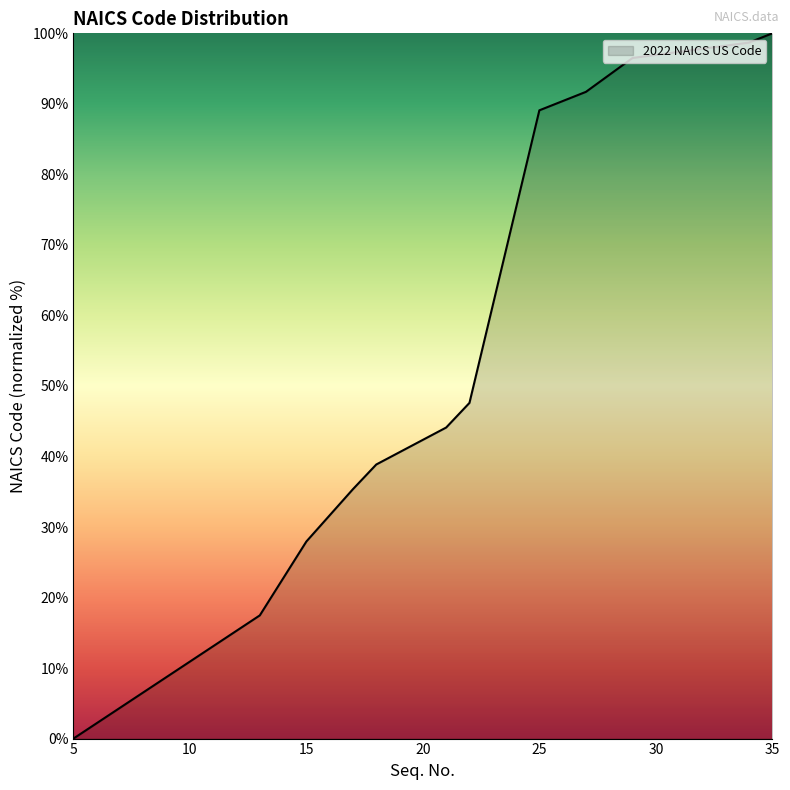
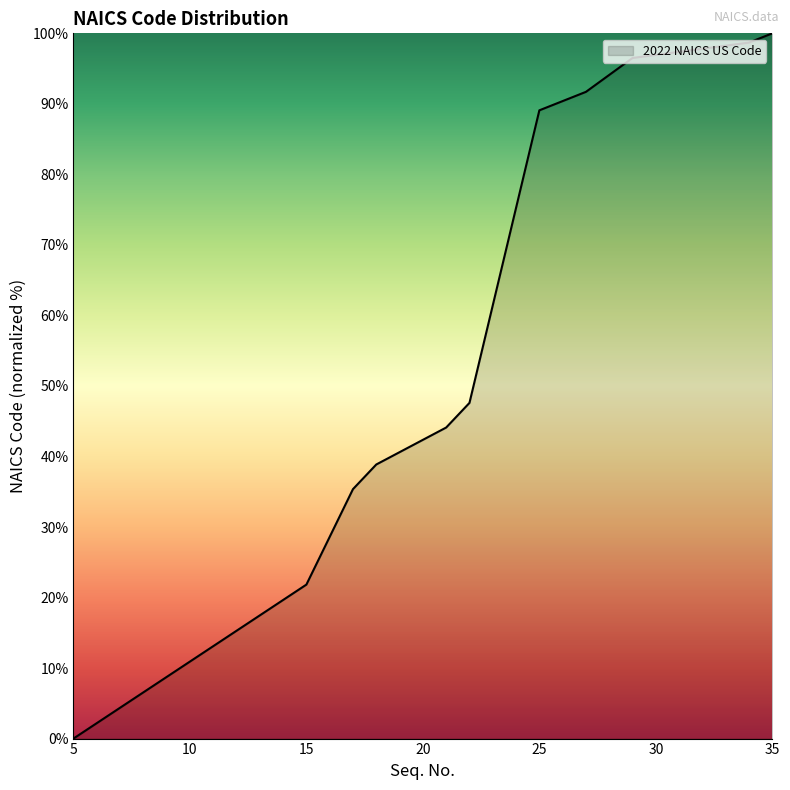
  {
    "5": "0%",
-   "15": "28%",
+   "15": "22%",
    "25": "89%",
    "35": "100%"
  }
